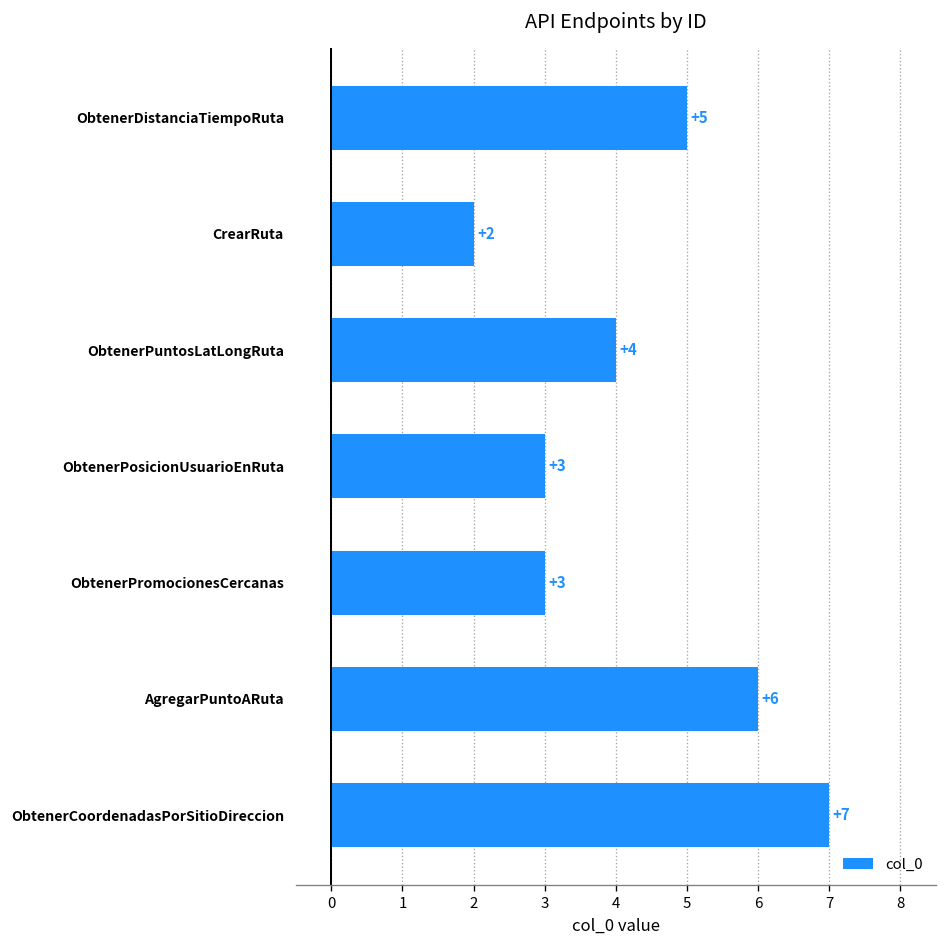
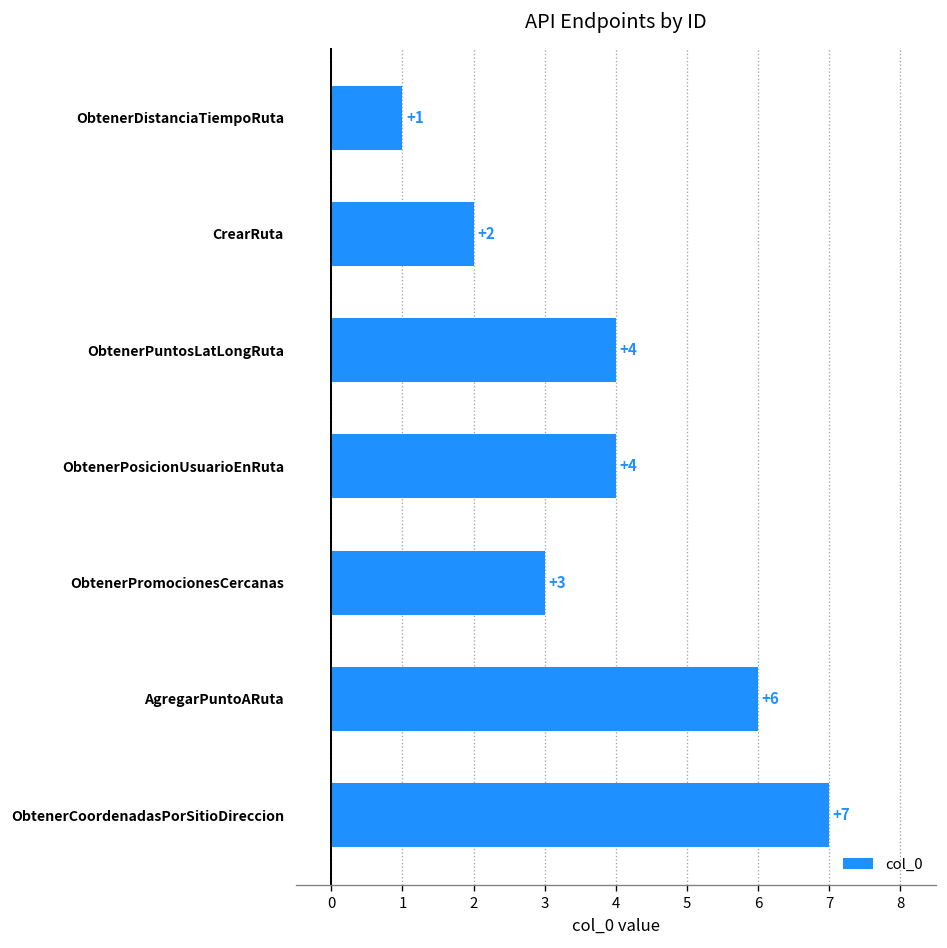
  {
-   "ObtenerDistanciaTiempoRuta": "+5",
+   "ObtenerDistanciaTiempoRuta": "+1",
    "CrearRuta": "+2",
    "ObtenerPuntosLatLongRuta": "+4",
-   "ObtenerPosicionUsuarioEnRuta": "+3",
+   "ObtenerPosicionUsuarioEnRuta": "+4",
    "ObtenerPromocionesCercanas": "+3",
    "AgregarPuntoARuta": "+6",
    "ObtenerCoordenadasPorSitioDireccion": "+7"
  }
